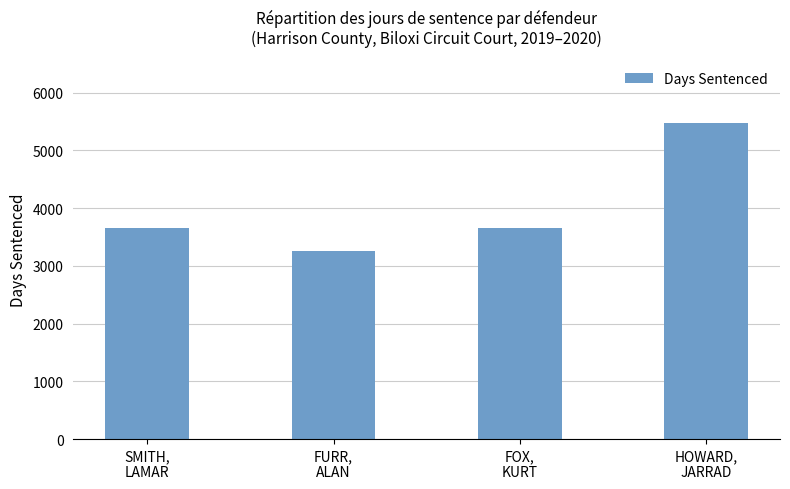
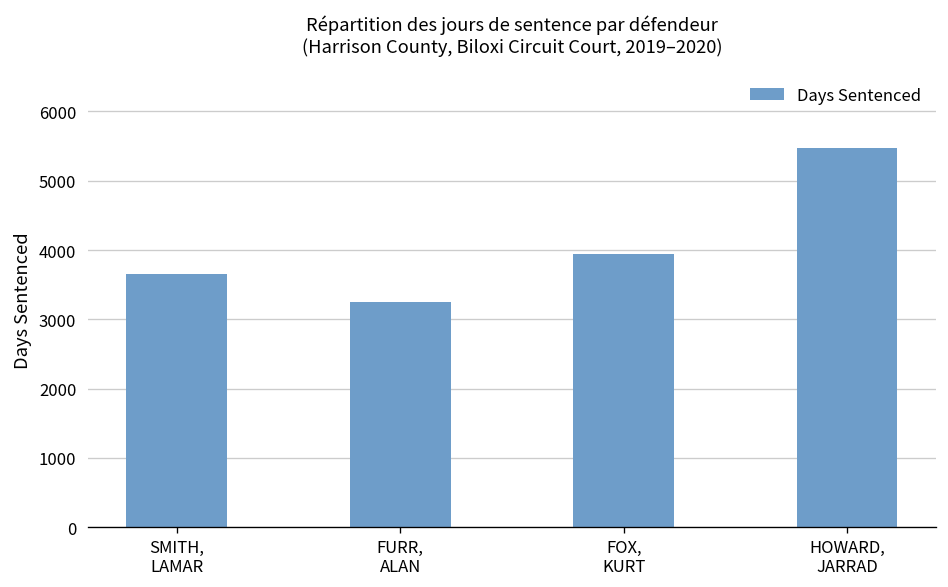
  {
    "SMITH, LAMAR": 3700,
    "FURR, ALAN": 3300,
-   "FOX, KURT": 3700,
+   "FOX, KURT": 3900,
    "HOWARD, JARRAD": 5500
  }
